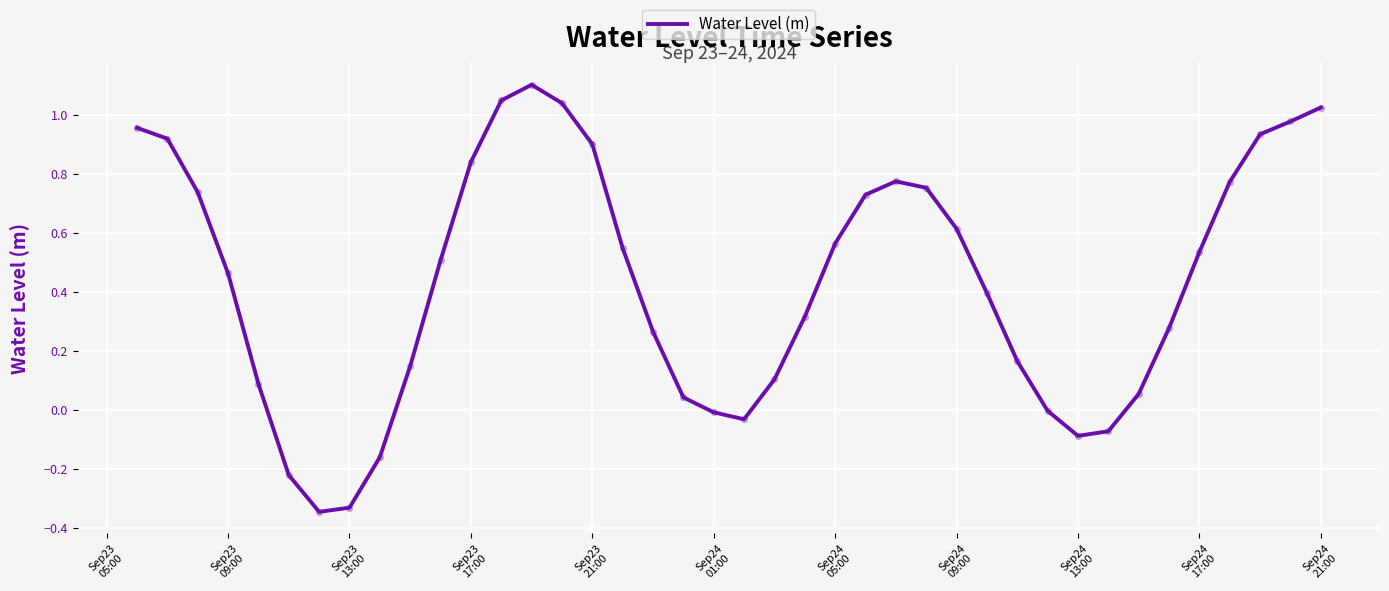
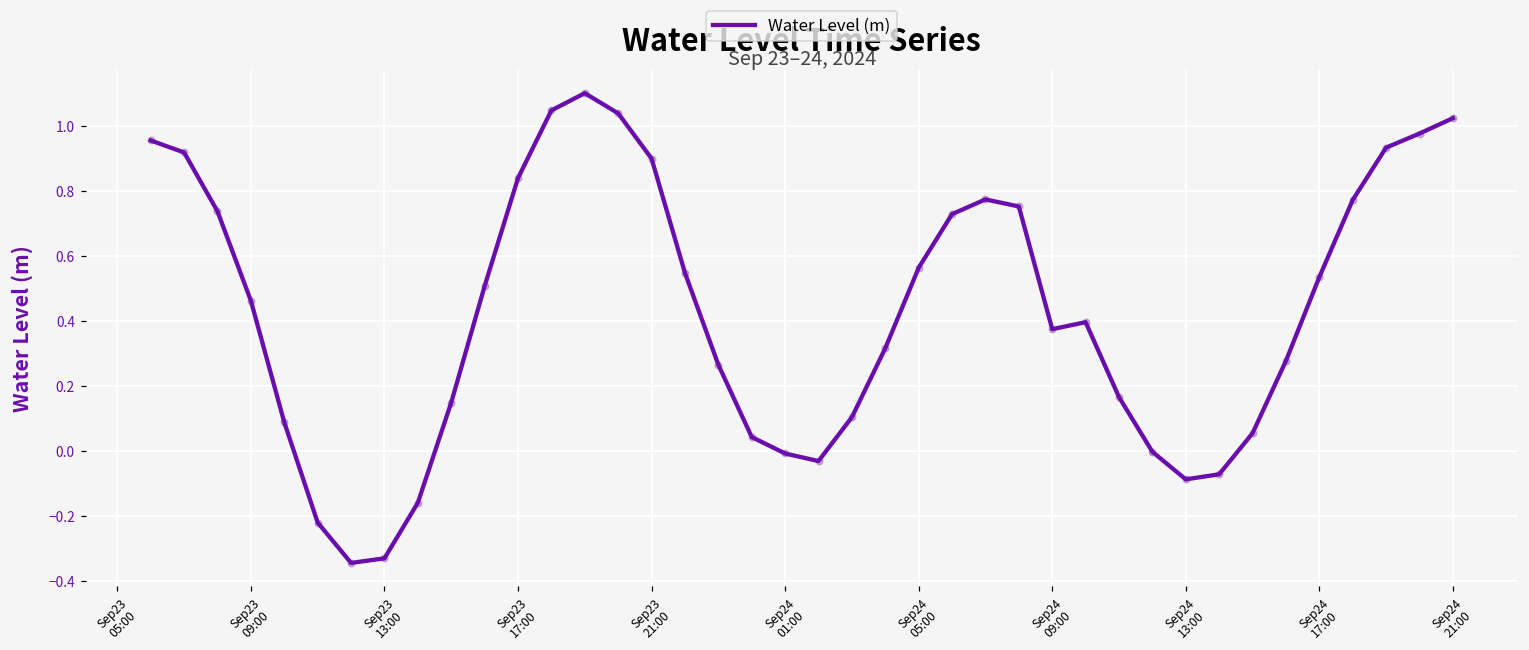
  {
    "Sep23 09:00": 0.46,
    "Sep23 13:00": -0.33,
    "Sep23 17:00": 0.84,
    "Sep23 21:00": 0.90,
    "Sep24 01:00": -0.01,
    "Sep24 05:00": 0.56,
-   "Sep24 09:00": 0.61,
+   "Sep24 09:00": 0.38,
    "Sep24 13:00": -0.09,
    "Sep24 17:00": 0.54,
    "Sep24 21:00": 1.02
  }
